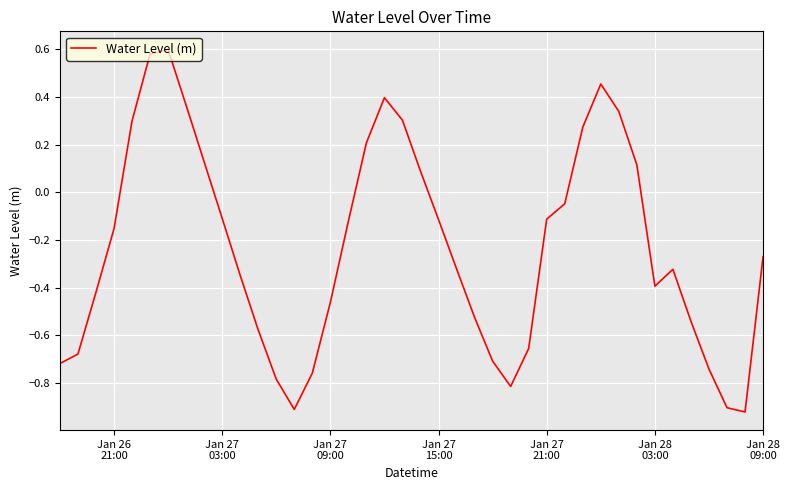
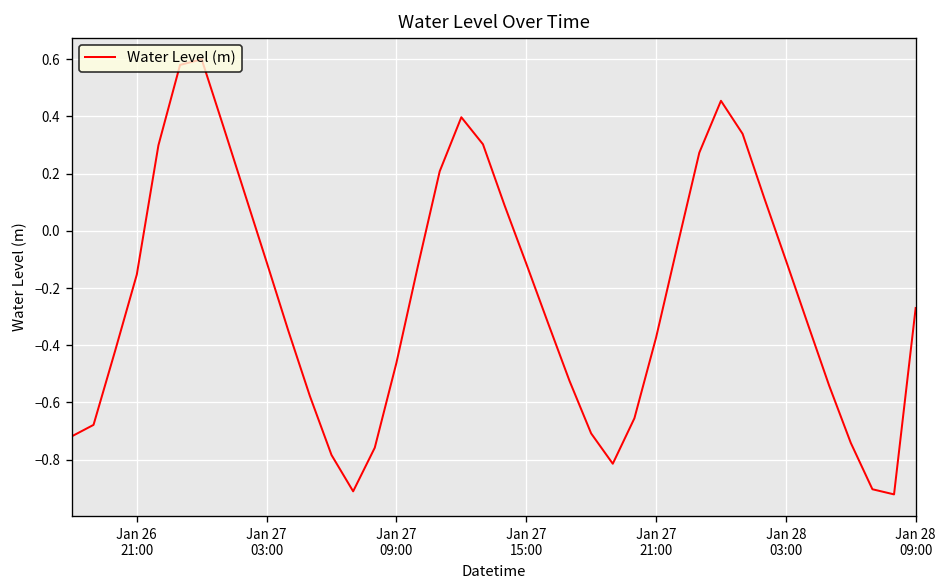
  {
    "Jan 26 21:00": -0.15,
    "Jan 27 03:00": -0.11,
    "Jan 27 09:00": -0.46,
    "Jan 27 15:00": -0.11,
-   "Jan 27 21:00": -0.11,
-   "Jan 28 03:00": -0.39,
+   "Jan 27 21:00": -0.37,
+   "Jan 28 03:00": -0.10,
    "Jan 28 09:00": -0.27
  }
